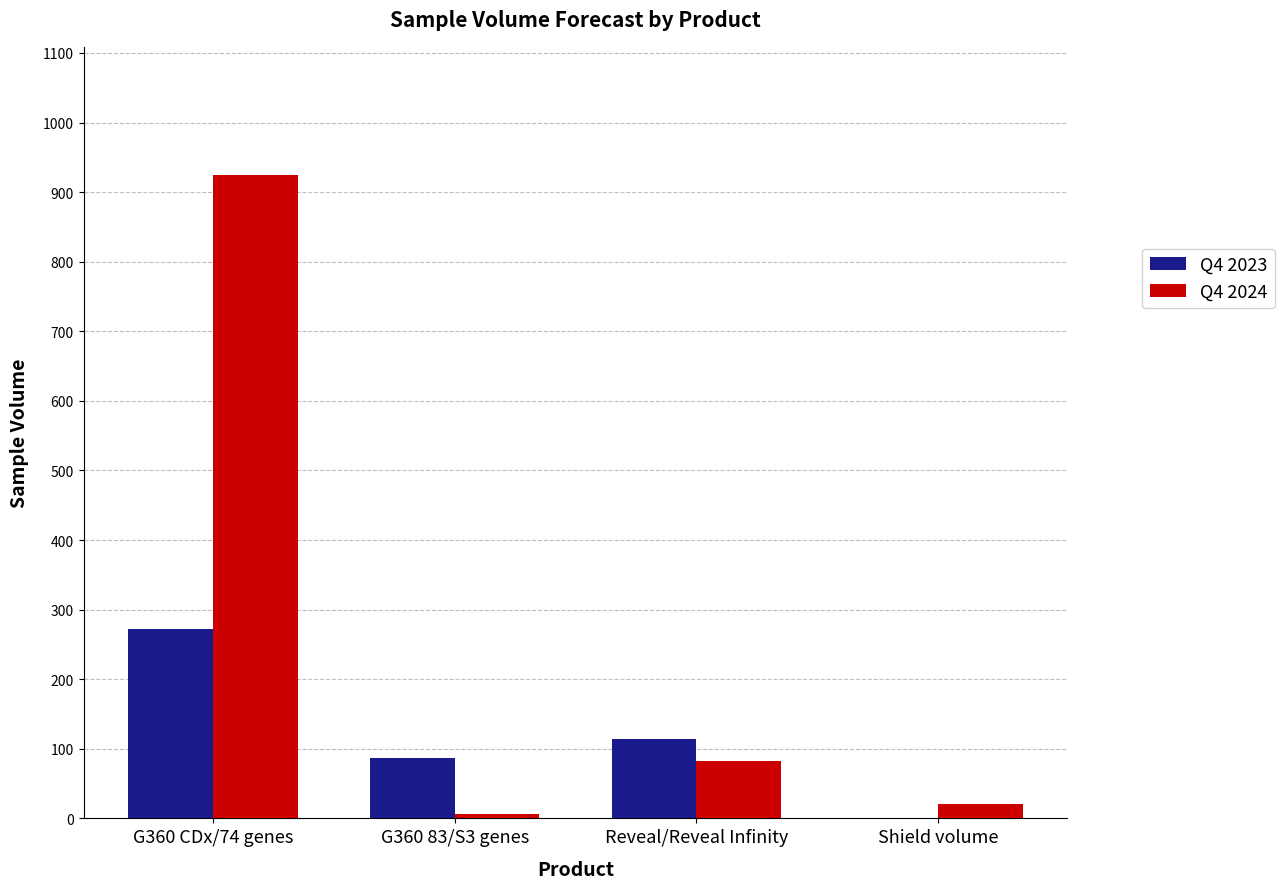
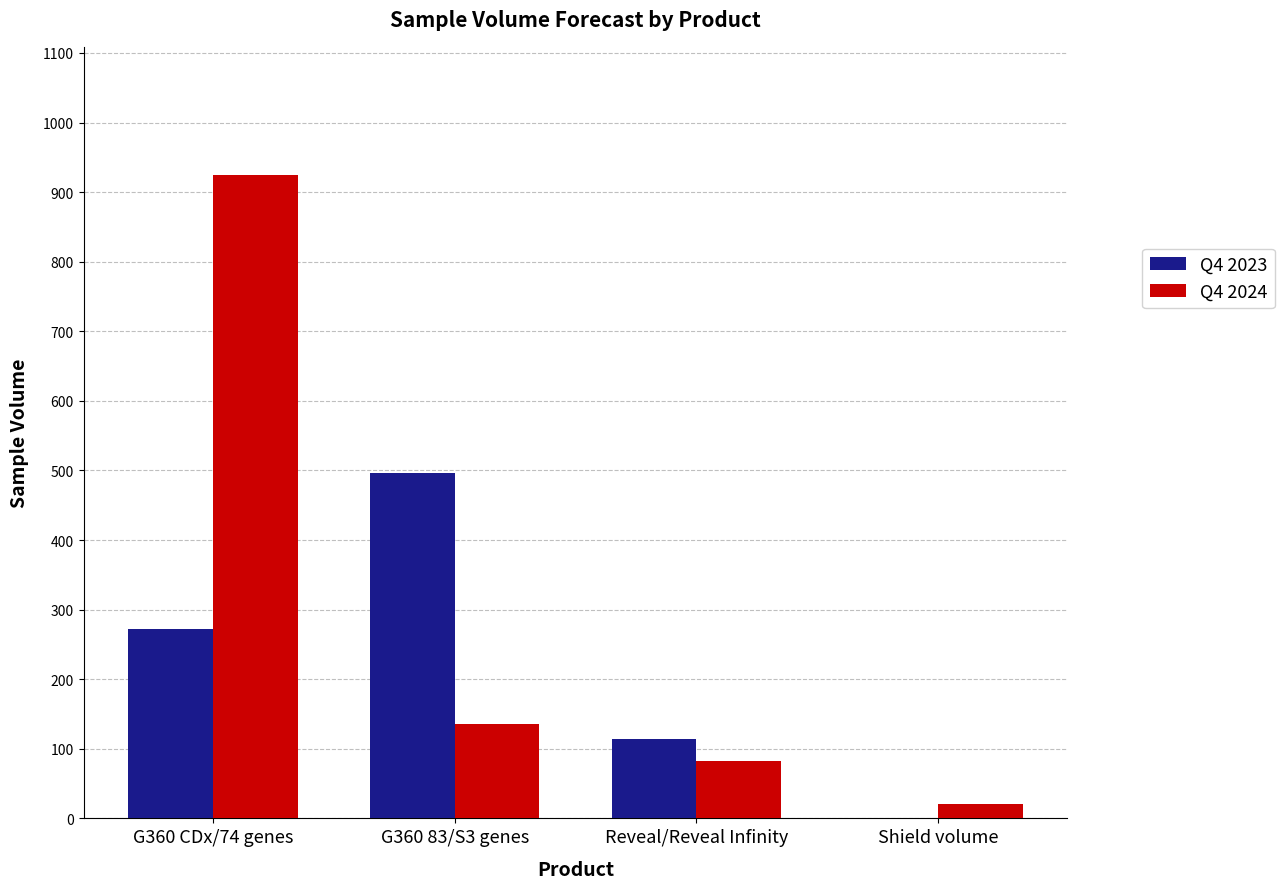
  {
    "Q4 2023": {
      "G360 CDx/74 genes": 270,
-     "G360 83/S3 genes": 90,
+     "G360 83/S3 genes": 500,
      "Reveal/Reveal Infinity": 110,
      "Shield volume": 0
    },
    "Q4 2024": {
      "G360 CDx/74 genes": 920,
-     "G360 83/S3 genes": 10,
+     "G360 83/S3 genes": 140,
      "Reveal/Reveal Infinity": 80,
      "Shield volume": 20
    }
  }
